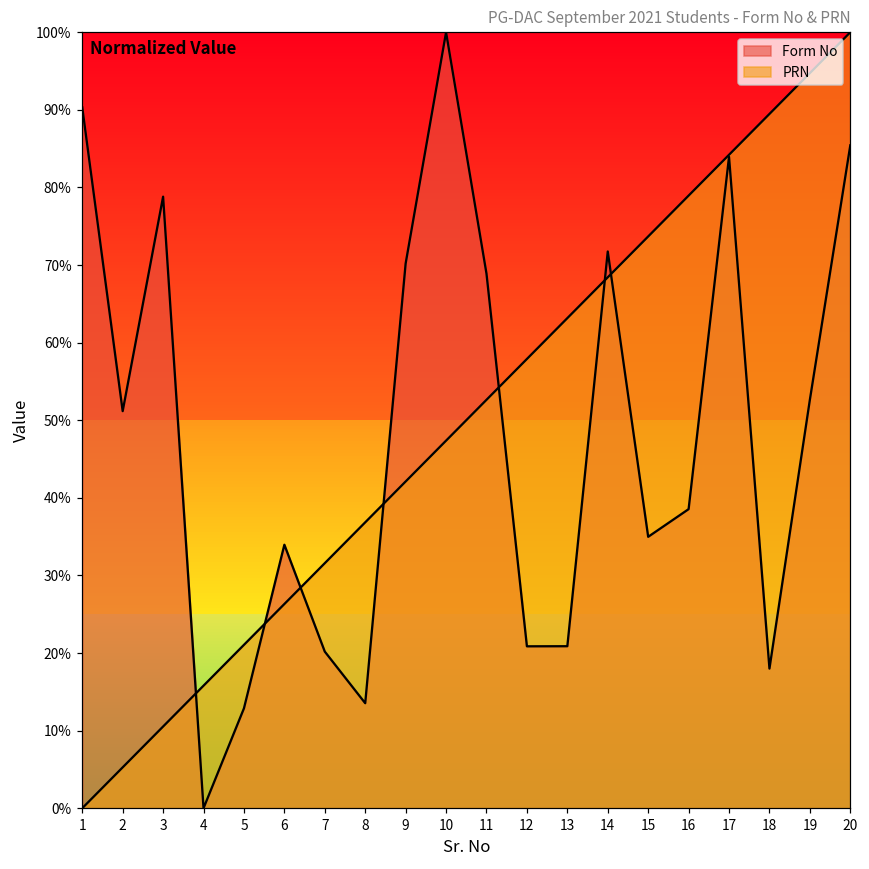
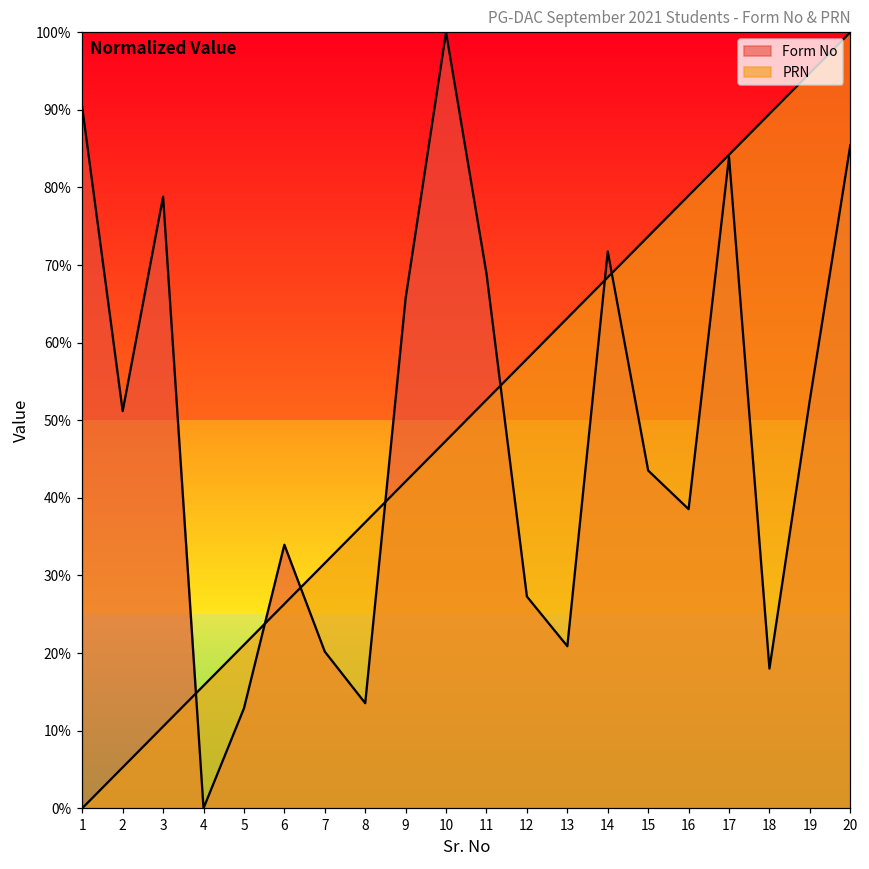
  {
    "Form No": {
      "1": "90%",
      "2": "51%",
      "3": "79%",
      "4": "0%",
      "5": "13%",
      "6": "34%",
      "7": "20%",
      "8": "14%",
-     "9": "70%",
+     "9": "66%",
      "10": "100%",
      "11": "69%",
-     "12": "21%",
+     "12": "27%",
      "13": "21%",
      "14": "72%",
-     "15": "35%",
+     "15": "44%",
      "16": "39%",
      "18": "18%",
      "19": "53%",
      "20": "85%"
    },
    "PRN": {
      "1": "0%",
      "2": "5%",
      "3": "11%",
      "4": "16%",
      "5": "21%",
      "6": "26%",
      "7": "32%",
      "8": "37%",
      "9": "42%",
      "10": "47%",
      "11": "53%",
      "12": "58%",
      "13": "63%",
      "14": "68%",
      "15": "74%",
      "16": "79%",
      "18": "89%",
      "20": "100%"
    }
  }
